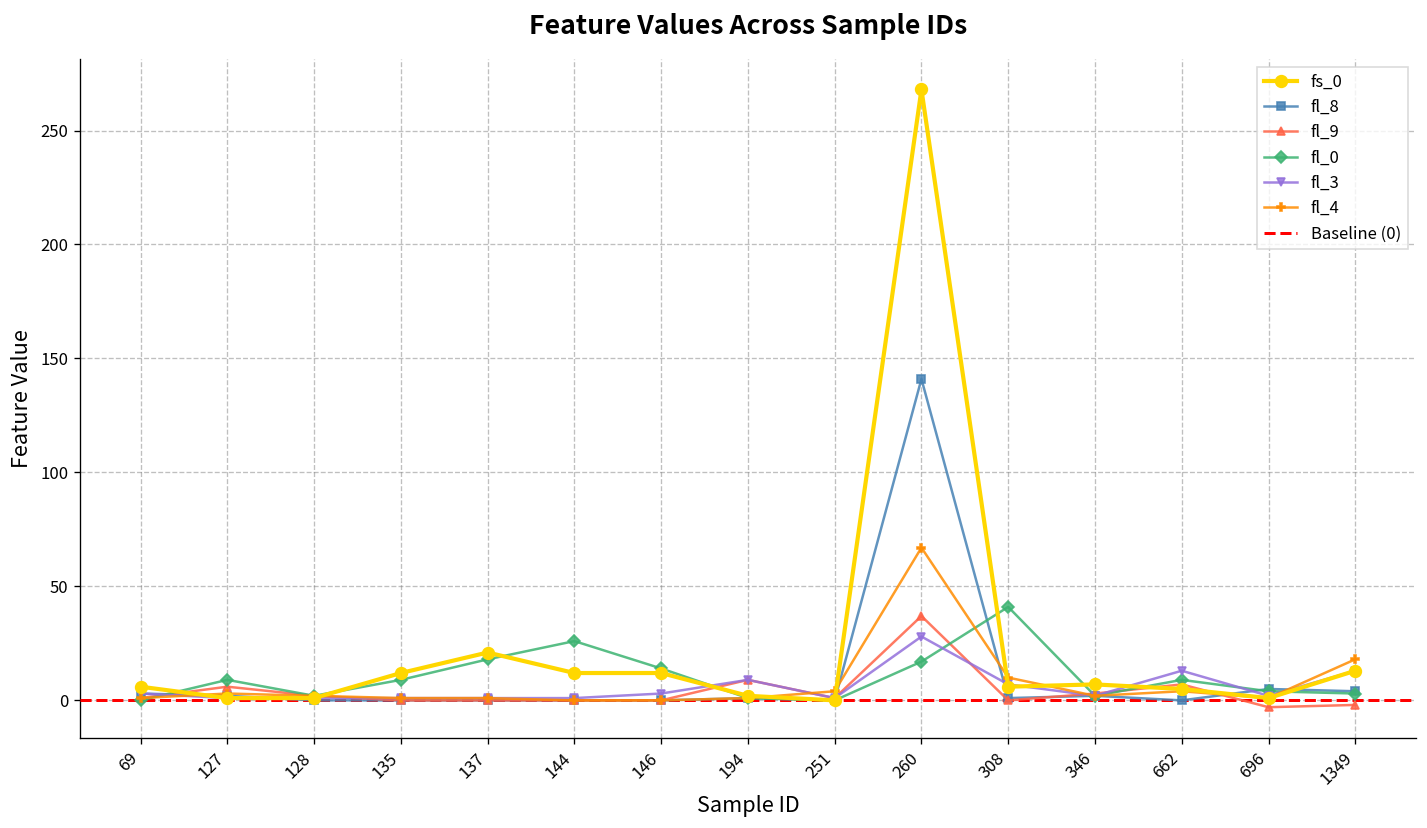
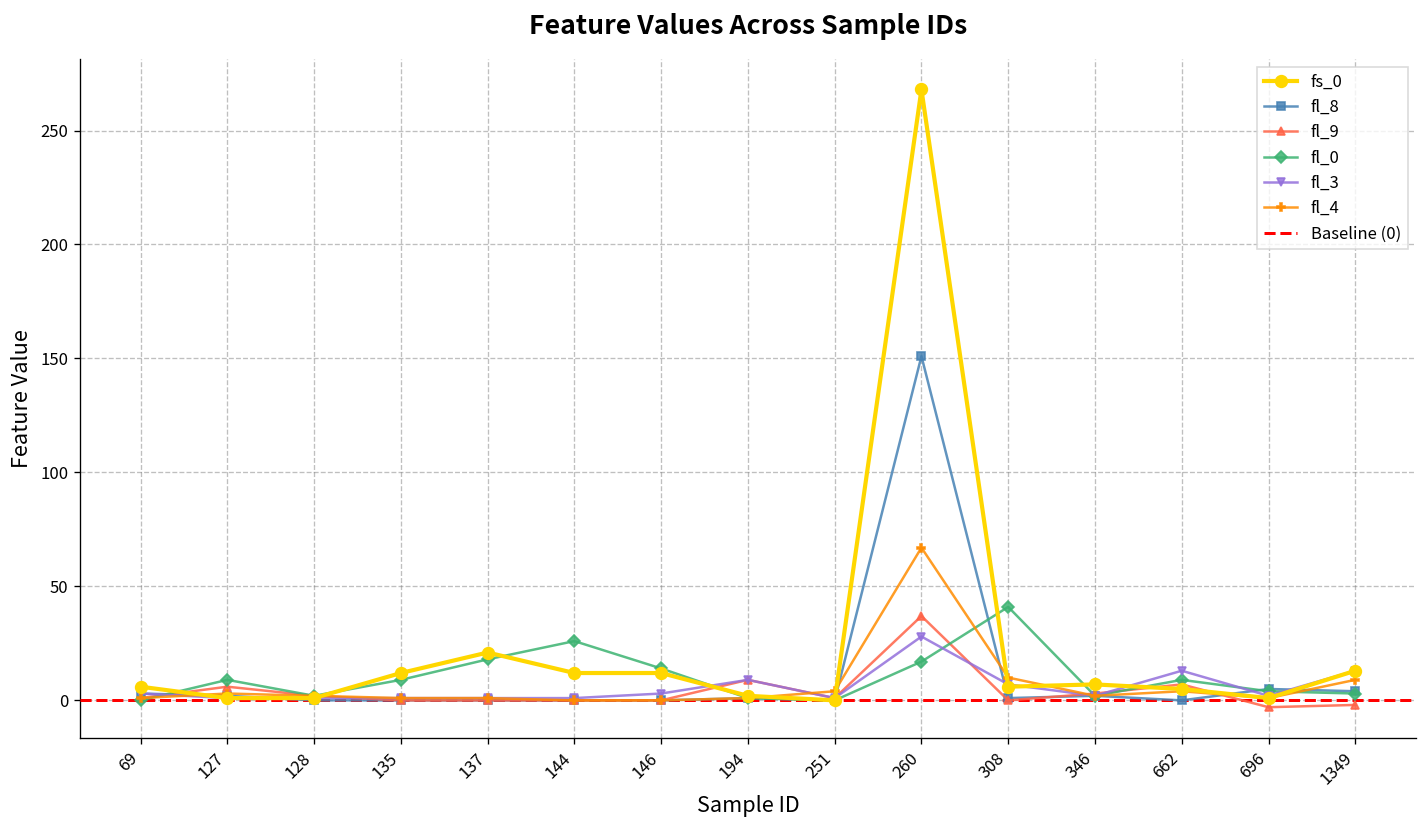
  {
    "fs_0": {
      "69": 6,
      "135": 12,
      "137": 21,
      "144": 12,
      "146": 12,
      "260": 268,
      "346": 7
    },
    "fl_8": {
-     "260": 141,
+     "260": 151,
      "662": 0
    },
    "fl_9": {
      "127": 6,
      "260": 37,
      "662": 7,
      "696": -3,
      "1349": -2
    },
    "fl_0": {
      "127": 9,
      "135": 9,
      "137": 18,
      "144": 26,
      "146": 14,
      "260": 17,
      "308": 41,
      "662": 9
    },
    "fl_3": {
      "146": 3,
      "260": 28,
      "662": 13
    },
    "fl_4": {
      "251": 4,
      "260": 67,
      "308": 10,
-     "1349": 18
+     "1349": 9
    }
  }
